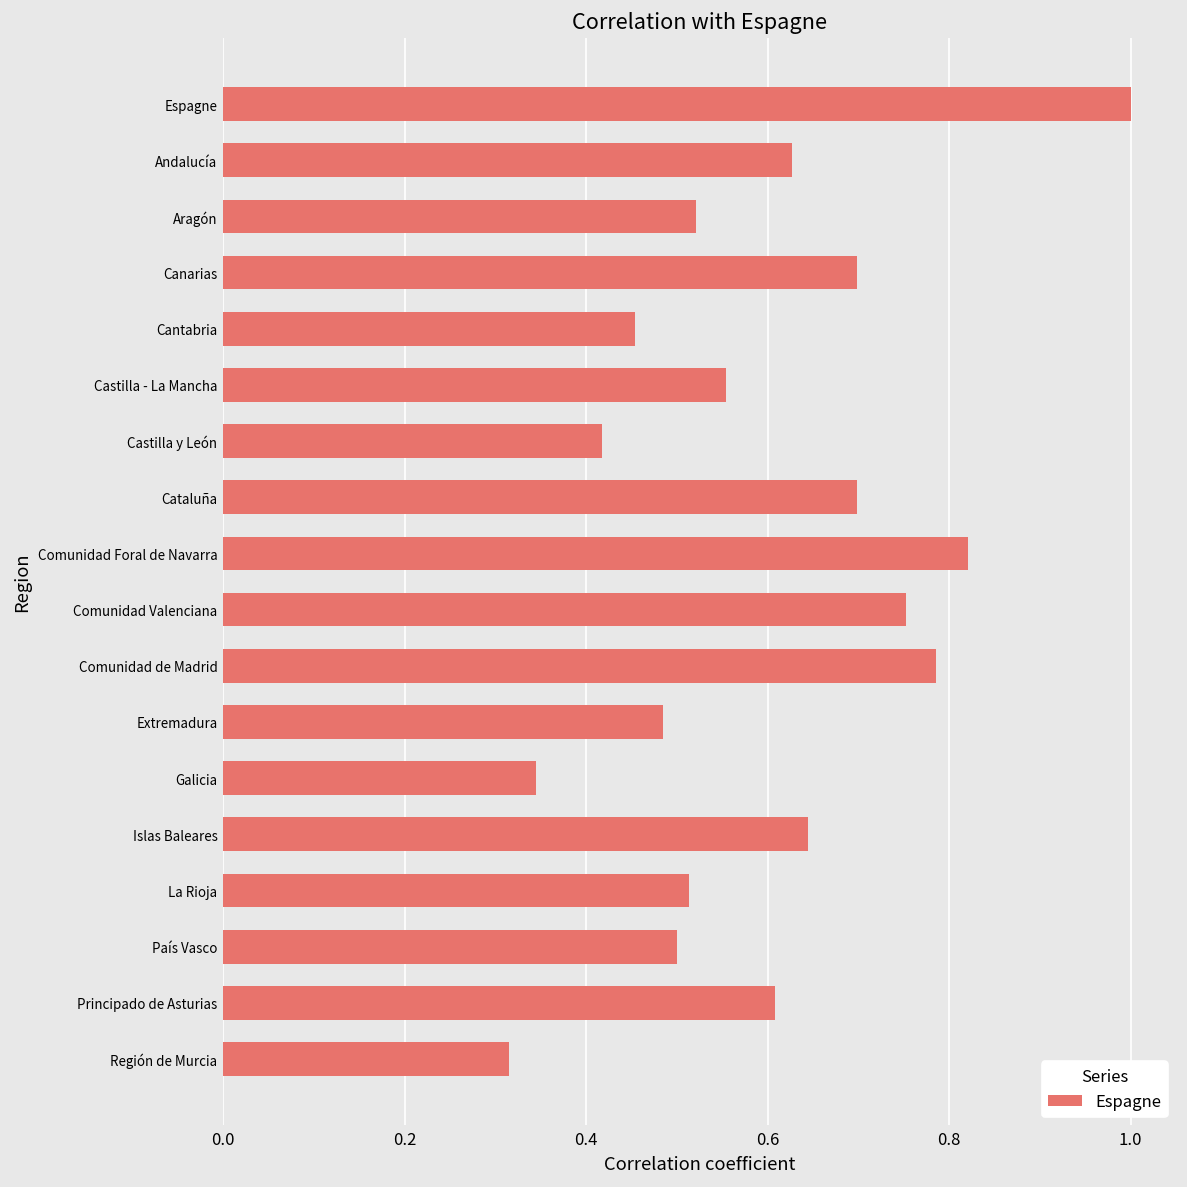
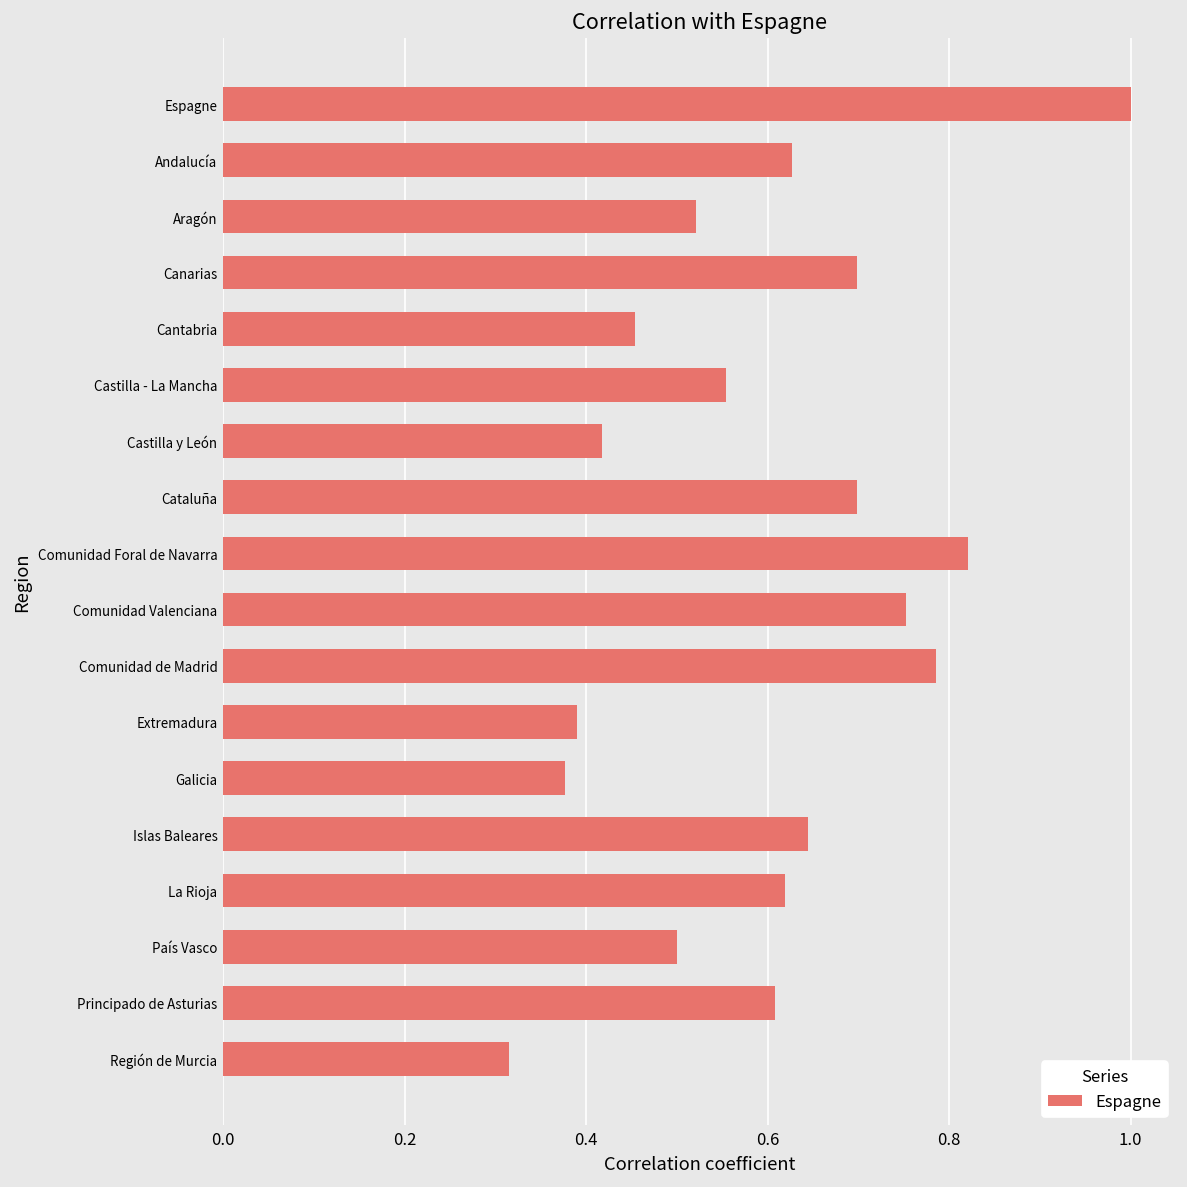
  {
    "Espagne": 1.00,
    "Andalucía": 0.63,
    "Aragón": 0.52,
    "Canarias": 0.70,
    "Cantabria": 0.45,
    "Castilla - La Mancha": 0.55,
    "Castilla y León": 0.42,
    "Cataluña": 0.70,
    "Comunidad Foral de Navarra": 0.82,
    "Comunidad Valenciana": 0.75,
    "Comunidad de Madrid": 0.79,
-   "Extremadura": 0.49,
-   "Galicia": 0.34,
+   "Extremadura": 0.39,
+   "Galicia": 0.38,
    "Islas Baleares": 0.64,
-   "La Rioja": 0.51,
+   "La Rioja": 0.62,
    "País Vasco": 0.50,
    "Principado de Asturias": 0.61,
    "Región de Murcia": 0.32
  }
